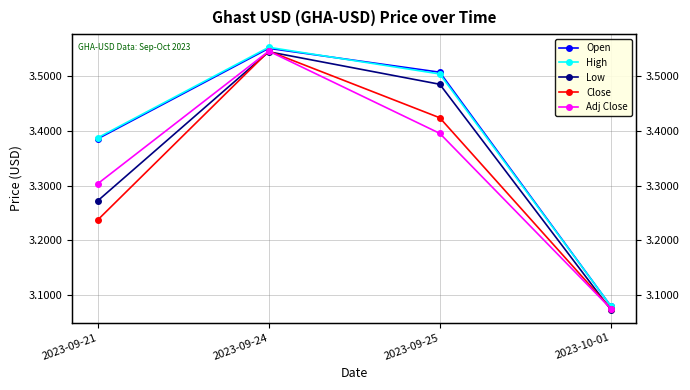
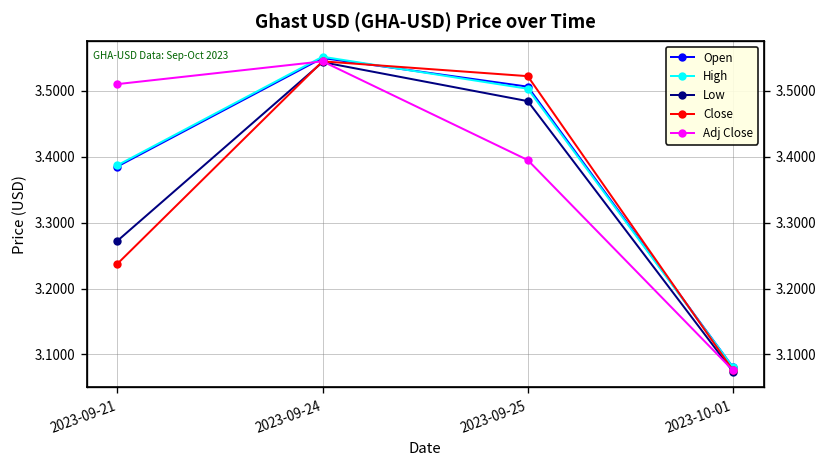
  {
    "Low": {
      "2023-09-21": 3.27,
      "2023-09-25": 3.48
    },
    "Close": {
      "2023-09-21": 3.24,
-     "2023-09-25": 3.42
+     "2023-09-25": 3.52
    },
    "Adj Close": {
-     "2023-09-21": 3.30,
+     "2023-09-21": 3.51,
      "2023-09-25": 3.40
    }
  }
